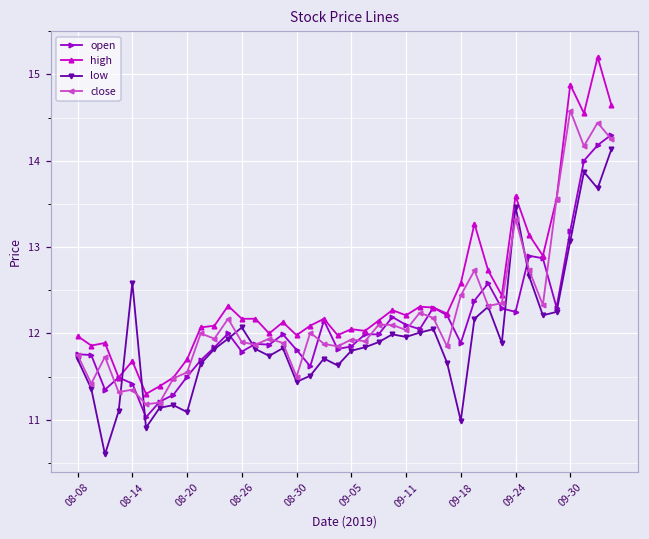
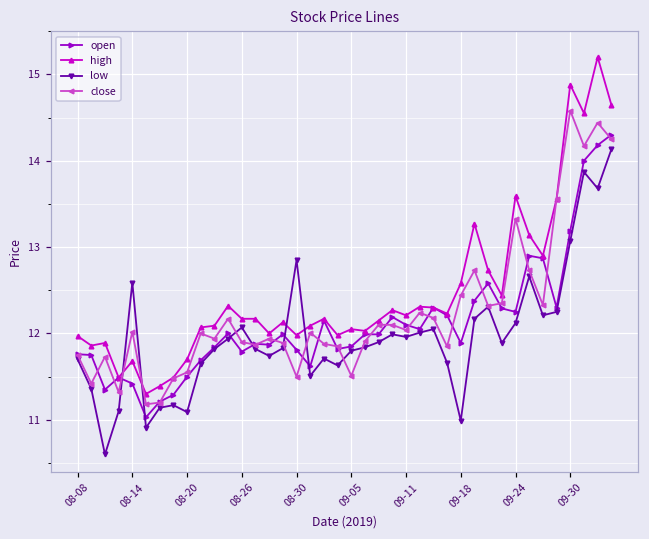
  {
    "low": {
      "08-08": 11.7,
      "08-14": 12.6,
      "08-20": 11.1,
      "08-26": 12.1,
-     "08-30": 11.4,
+     "08-30": 12.9,
      "09-05": 11.8,
      "09-11": 12.0,
      "09-18": 11.0,
-     "09-24": 13.5,
+     "09-24": 12.1,
      "09-30": 13.1
    },
    "close": {
-     "08-14": 11.4,
+     "08-14": 12.0,
      "08-20": 11.6,
      "08-26": 11.9,
      "08-30": 11.5,
-     "09-05": 11.9,
+     "09-05": 11.5,
      "09-11": 12.0,
      "09-18": 12.4,
      "09-24": 13.3,
      "09-30": 14.6
    }
  }
